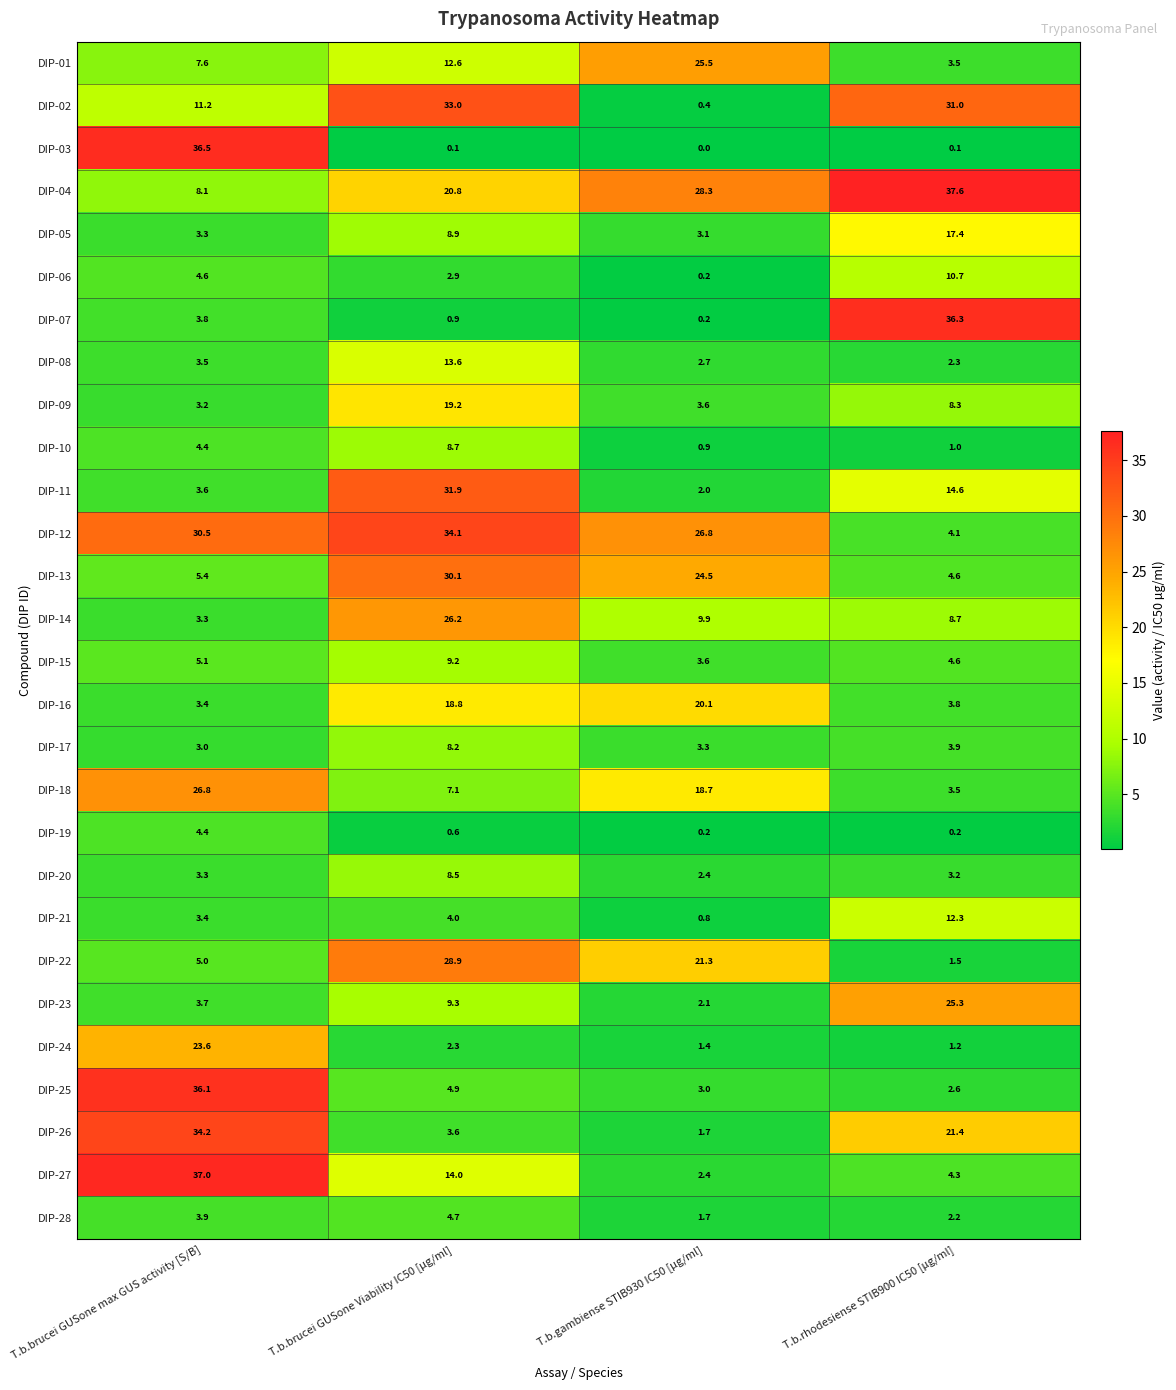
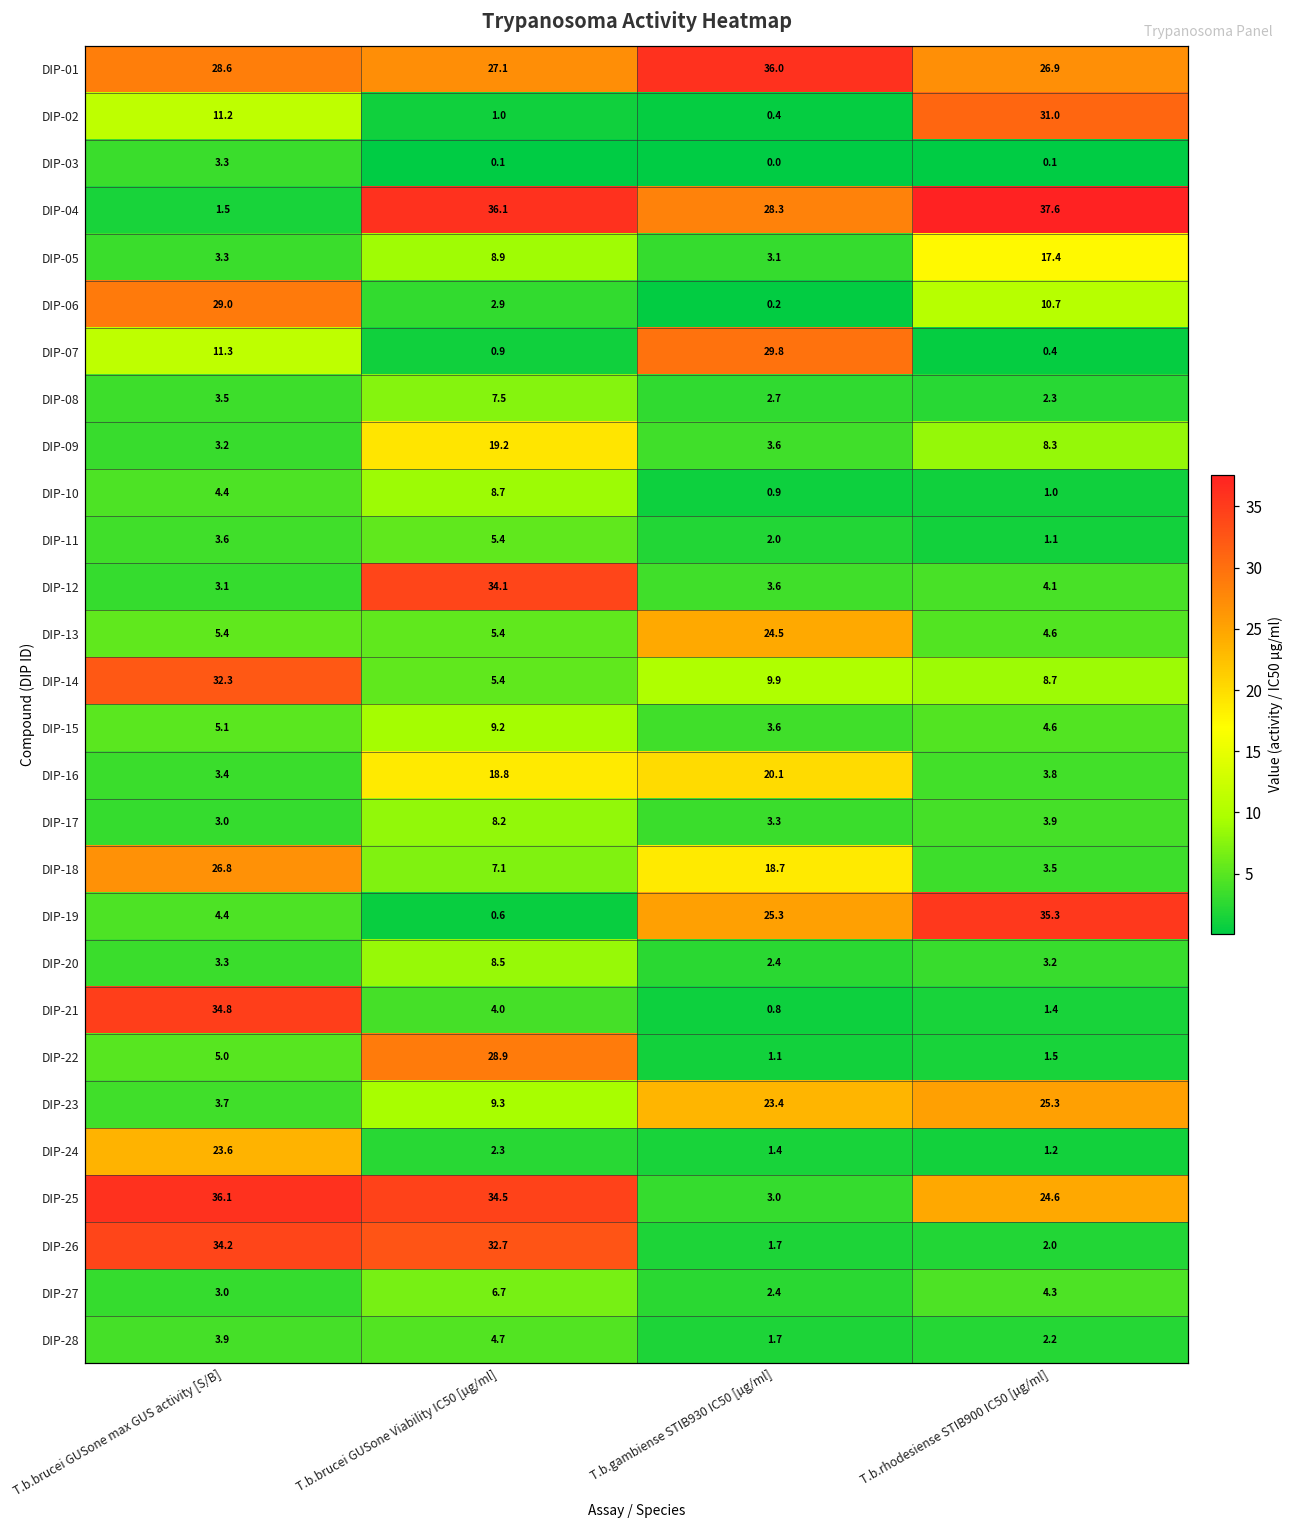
  {
    "DIP-01": {
-     "T.b.brucei GUSone max GUS activity [S/B]": 7.6,
-     "T.b.brucei GUSone Viability IC50 [µg/ml]": 12.6,
-     "T.b.gambiense STIB930 IC50 [µg/ml]": 25.5,
-     "T.b.rhodesiense STIB900 IC50 [µg/ml]": 3.5
+     "T.b.brucei GUSone max GUS activity [S/B]": 28.6,
+     "T.b.brucei GUSone Viability IC50 [µg/ml]": 27.1,
+     "T.b.gambiense STIB930 IC50 [µg/ml]": 36.0,
+     "T.b.rhodesiense STIB900 IC50 [µg/ml]": 26.9
    },
    "DIP-02": {
      "T.b.brucei GUSone max GUS activity [S/B]": 11.2,
-     "T.b.brucei GUSone Viability IC50 [µg/ml]": 33.0,
+     "T.b.brucei GUSone Viability IC50 [µg/ml]": 1.0,
      "T.b.gambiense STIB930 IC50 [µg/ml]": 0.4,
      "T.b.rhodesiense STIB900 IC50 [µg/ml]": 31.0
    },
    "DIP-03": {
-     "T.b.brucei GUSone max GUS activity [S/B]": 36.5,
+     "T.b.brucei GUSone max GUS activity [S/B]": 3.3,
      "T.b.brucei GUSone Viability IC50 [µg/ml]": 0.1,
      "T.b.gambiense STIB930 IC50 [µg/ml]": 0.0,
      "T.b.rhodesiense STIB900 IC50 [µg/ml]": 0.1
    },
    "DIP-04": {
-     "T.b.brucei GUSone max GUS activity [S/B]": 8.1,
-     "T.b.brucei GUSone Viability IC50 [µg/ml]": 20.8,
+     "T.b.brucei GUSone max GUS activity [S/B]": 1.5,
+     "T.b.brucei GUSone Viability IC50 [µg/ml]": 36.1,
      "T.b.gambiense STIB930 IC50 [µg/ml]": 28.3,
      "T.b.rhodesiense STIB900 IC50 [µg/ml]": 37.6
    },
    "DIP-05": {
      "T.b.brucei GUSone max GUS activity [S/B]": 3.3,
      "T.b.brucei GUSone Viability IC50 [µg/ml]": 8.9,
      "T.b.gambiense STIB930 IC50 [µg/ml]": 3.1,
      "T.b.rhodesiense STIB900 IC50 [µg/ml]": 17.4
    },
    "DIP-06": {
-     "T.b.brucei GUSone max GUS activity [S/B]": 4.6,
+     "T.b.brucei GUSone max GUS activity [S/B]": 29.0,
      "T.b.brucei GUSone Viability IC50 [µg/ml]": 2.9,
      "T.b.gambiense STIB930 IC50 [µg/ml]": 0.2,
      "T.b.rhodesiense STIB900 IC50 [µg/ml]": 10.7
    },
    "DIP-07": {
-     "T.b.brucei GUSone max GUS activity [S/B]": 3.8,
+     "T.b.brucei GUSone max GUS activity [S/B]": 11.3,
      "T.b.brucei GUSone Viability IC50 [µg/ml]": 0.9,
-     "T.b.gambiense STIB930 IC50 [µg/ml]": 0.2,
-     "T.b.rhodesiense STIB900 IC50 [µg/ml]": 36.3
+     "T.b.gambiense STIB930 IC50 [µg/ml]": 29.8,
+     "T.b.rhodesiense STIB900 IC50 [µg/ml]": 0.4
    },
    "DIP-08": {
      "T.b.brucei GUSone max GUS activity [S/B]": 3.5,
-     "T.b.brucei GUSone Viability IC50 [µg/ml]": 13.6,
+     "T.b.brucei GUSone Viability IC50 [µg/ml]": 7.5,
      "T.b.gambiense STIB930 IC50 [µg/ml]": 2.7,
      "T.b.rhodesiense STIB900 IC50 [µg/ml]": 2.3
    },
    "DIP-09": {
      "T.b.brucei GUSone max GUS activity [S/B]": 3.2,
      "T.b.brucei GUSone Viability IC50 [µg/ml]": 19.2,
      "T.b.gambiense STIB930 IC50 [µg/ml]": 3.6,
      "T.b.rhodesiense STIB900 IC50 [µg/ml]": 8.3
    },
    "DIP-10": {
      "T.b.brucei GUSone max GUS activity [S/B]": 4.4,
      "T.b.brucei GUSone Viability IC50 [µg/ml]": 8.7,
      "T.b.gambiense STIB930 IC50 [µg/ml]": 0.9,
      "T.b.rhodesiense STIB900 IC50 [µg/ml]": 1.0
    },
    "DIP-11": {
      "T.b.brucei GUSone max GUS activity [S/B]": 3.6,
-     "T.b.brucei GUSone Viability IC50 [µg/ml]": 31.9,
+     "T.b.brucei GUSone Viability IC50 [µg/ml]": 5.4,
      "T.b.gambiense STIB930 IC50 [µg/ml]": 2.0,
-     "T.b.rhodesiense STIB900 IC50 [µg/ml]": 14.6
+     "T.b.rhodesiense STIB900 IC50 [µg/ml]": 1.1
    },
    "DIP-12": {
-     "T.b.brucei GUSone max GUS activity [S/B]": 30.5,
+     "T.b.brucei GUSone max GUS activity [S/B]": 3.1,
      "T.b.brucei GUSone Viability IC50 [µg/ml]": 34.1,
-     "T.b.gambiense STIB930 IC50 [µg/ml]": 26.8,
+     "T.b.gambiense STIB930 IC50 [µg/ml]": 3.6,
      "T.b.rhodesiense STIB900 IC50 [µg/ml]": 4.1
    },
    "DIP-13": {
      "T.b.brucei GUSone max GUS activity [S/B]": 5.4,
-     "T.b.brucei GUSone Viability IC50 [µg/ml]": 30.1,
+     "T.b.brucei GUSone Viability IC50 [µg/ml]": 5.4,
      "T.b.gambiense STIB930 IC50 [µg/ml]": 24.5,
      "T.b.rhodesiense STIB900 IC50 [µg/ml]": 4.6
    },
    "DIP-14": {
-     "T.b.brucei GUSone max GUS activity [S/B]": 3.3,
-     "T.b.brucei GUSone Viability IC50 [µg/ml]": 26.2,
+     "T.b.brucei GUSone max GUS activity [S/B]": 32.3,
+     "T.b.brucei GUSone Viability IC50 [µg/ml]": 5.4,
      "T.b.gambiense STIB930 IC50 [µg/ml]": 9.9,
      "T.b.rhodesiense STIB900 IC50 [µg/ml]": 8.7
    },
    "DIP-15": {
      "T.b.brucei GUSone max GUS activity [S/B]": 5.1,
      "T.b.brucei GUSone Viability IC50 [µg/ml]": 9.2,
      "T.b.gambiense STIB930 IC50 [µg/ml]": 3.6,
      "T.b.rhodesiense STIB900 IC50 [µg/ml]": 4.6
    },
    "DIP-16": {
      "T.b.brucei GUSone max GUS activity [S/B]": 3.4,
      "T.b.brucei GUSone Viability IC50 [µg/ml]": 18.8,
      "T.b.gambiense STIB930 IC50 [µg/ml]": 20.1,
      "T.b.rhodesiense STIB900 IC50 [µg/ml]": 3.8
    },
    "DIP-17": {
      "T.b.brucei GUSone max GUS activity [S/B]": 3.0,
      "T.b.brucei GUSone Viability IC50 [µg/ml]": 8.2,
      "T.b.gambiense STIB930 IC50 [µg/ml]": 3.3,
      "T.b.rhodesiense STIB900 IC50 [µg/ml]": 3.9
    },
    "DIP-18": {
      "T.b.brucei GUSone max GUS activity [S/B]": 26.8,
      "T.b.brucei GUSone Viability IC50 [µg/ml]": 7.1,
      "T.b.gambiense STIB930 IC50 [µg/ml]": 18.7,
      "T.b.rhodesiense STIB900 IC50 [µg/ml]": 3.5
    },
    "DIP-19": {
      "T.b.brucei GUSone max GUS activity [S/B]": 4.4,
      "T.b.brucei GUSone Viability IC50 [µg/ml]": 0.6,
-     "T.b.gambiense STIB930 IC50 [µg/ml]": 0.2,
-     "T.b.rhodesiense STIB900 IC50 [µg/ml]": 0.2
+     "T.b.gambiense STIB930 IC50 [µg/ml]": 25.3,
+     "T.b.rhodesiense STIB900 IC50 [µg/ml]": 35.3
    },
    "DIP-20": {
      "T.b.brucei GUSone max GUS activity [S/B]": 3.3,
      "T.b.brucei GUSone Viability IC50 [µg/ml]": 8.5,
      "T.b.gambiense STIB930 IC50 [µg/ml]": 2.4,
      "T.b.rhodesiense STIB900 IC50 [µg/ml]": 3.2
    },
    "DIP-21": {
-     "T.b.brucei GUSone max GUS activity [S/B]": 3.4,
+     "T.b.brucei GUSone max GUS activity [S/B]": 34.8,
      "T.b.brucei GUSone Viability IC50 [µg/ml]": 4.0,
      "T.b.gambiense STIB930 IC50 [µg/ml]": 0.8,
-     "T.b.rhodesiense STIB900 IC50 [µg/ml]": 12.3
+     "T.b.rhodesiense STIB900 IC50 [µg/ml]": 1.4
    },
    "DIP-22": {
      "T.b.brucei GUSone max GUS activity [S/B]": 5.0,
      "T.b.brucei GUSone Viability IC50 [µg/ml]": 28.9,
-     "T.b.gambiense STIB930 IC50 [µg/ml]": 21.3,
+     "T.b.gambiense STIB930 IC50 [µg/ml]": 1.1,
      "T.b.rhodesiense STIB900 IC50 [µg/ml]": 1.5
    },
    "DIP-23": {
      "T.b.brucei GUSone max GUS activity [S/B]": 3.7,
      "T.b.brucei GUSone Viability IC50 [µg/ml]": 9.3,
-     "T.b.gambiense STIB930 IC50 [µg/ml]": 2.1,
+     "T.b.gambiense STIB930 IC50 [µg/ml]": 23.4,
      "T.b.rhodesiense STIB900 IC50 [µg/ml]": 25.3
    },
    "DIP-24": {
      "T.b.brucei GUSone max GUS activity [S/B]": 23.6,
      "T.b.brucei GUSone Viability IC50 [µg/ml]": 2.3,
      "T.b.gambiense STIB930 IC50 [µg/ml]": 1.4,
      "T.b.rhodesiense STIB900 IC50 [µg/ml]": 1.2
    },
    "DIP-25": {
      "T.b.brucei GUSone max GUS activity [S/B]": 36.1,
-     "T.b.brucei GUSone Viability IC50 [µg/ml]": 4.9,
+     "T.b.brucei GUSone Viability IC50 [µg/ml]": 34.5,
      "T.b.gambiense STIB930 IC50 [µg/ml]": 3.0,
-     "T.b.rhodesiense STIB900 IC50 [µg/ml]": 2.6
+     "T.b.rhodesiense STIB900 IC50 [µg/ml]": 24.6
    },
    "DIP-26": {
      "T.b.brucei GUSone max GUS activity [S/B]": 34.2,
-     "T.b.brucei GUSone Viability IC50 [µg/ml]": 3.6,
+     "T.b.brucei GUSone Viability IC50 [µg/ml]": 32.7,
      "T.b.gambiense STIB930 IC50 [µg/ml]": 1.7,
-     "T.b.rhodesiense STIB900 IC50 [µg/ml]": 21.4
+     "T.b.rhodesiense STIB900 IC50 [µg/ml]": 2.0
    },
    "DIP-27": {
-     "T.b.brucei GUSone max GUS activity [S/B]": 37.0,
-     "T.b.brucei GUSone Viability IC50 [µg/ml]": 14.0,
+     "T.b.brucei GUSone max GUS activity [S/B]": 3.0,
+     "T.b.brucei GUSone Viability IC50 [µg/ml]": 6.7,
      "T.b.gambiense STIB930 IC50 [µg/ml]": 2.4,
      "T.b.rhodesiense STIB900 IC50 [µg/ml]": 4.3
    },
    "DIP-28": {
      "T.b.brucei GUSone max GUS activity [S/B]": 3.9,
      "T.b.brucei GUSone Viability IC50 [µg/ml]": 4.7,
      "T.b.gambiense STIB930 IC50 [µg/ml]": 1.7,
      "T.b.rhodesiense STIB900 IC50 [µg/ml]": 2.2
    }
  }
